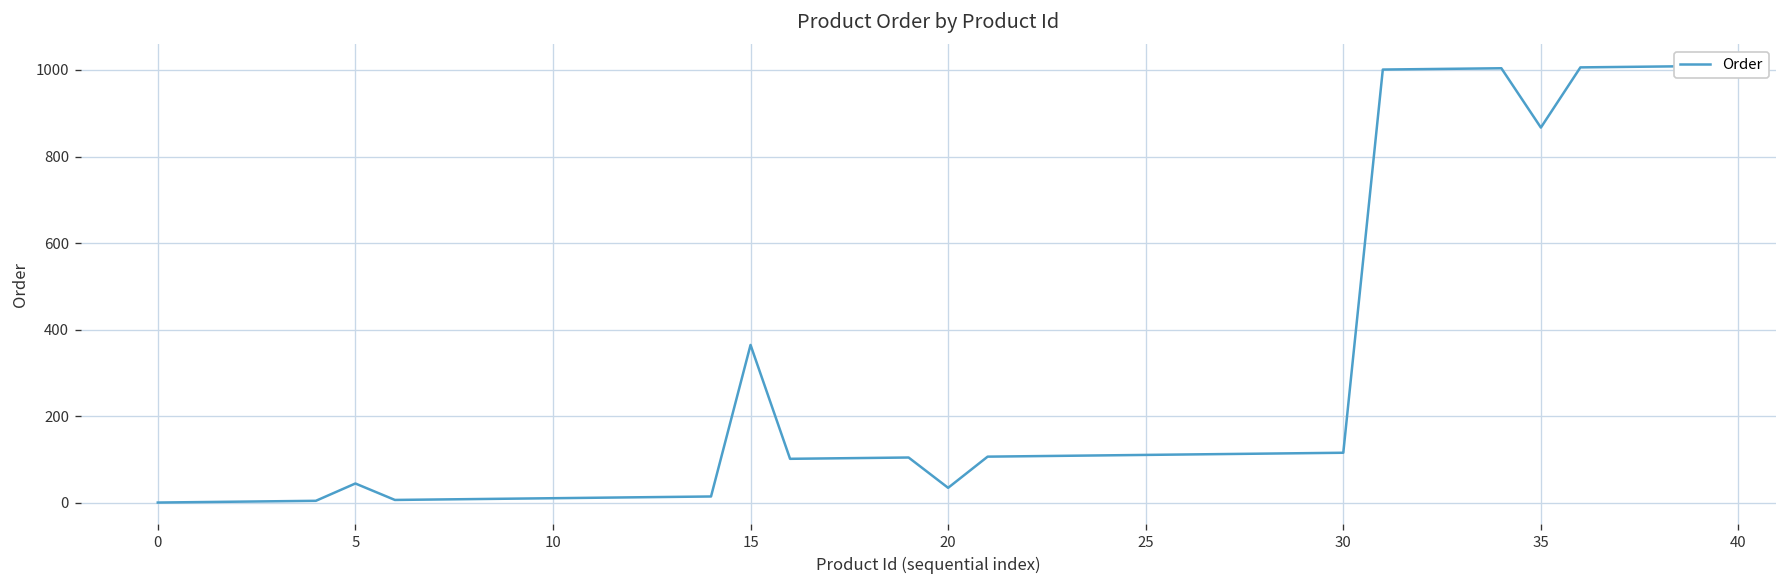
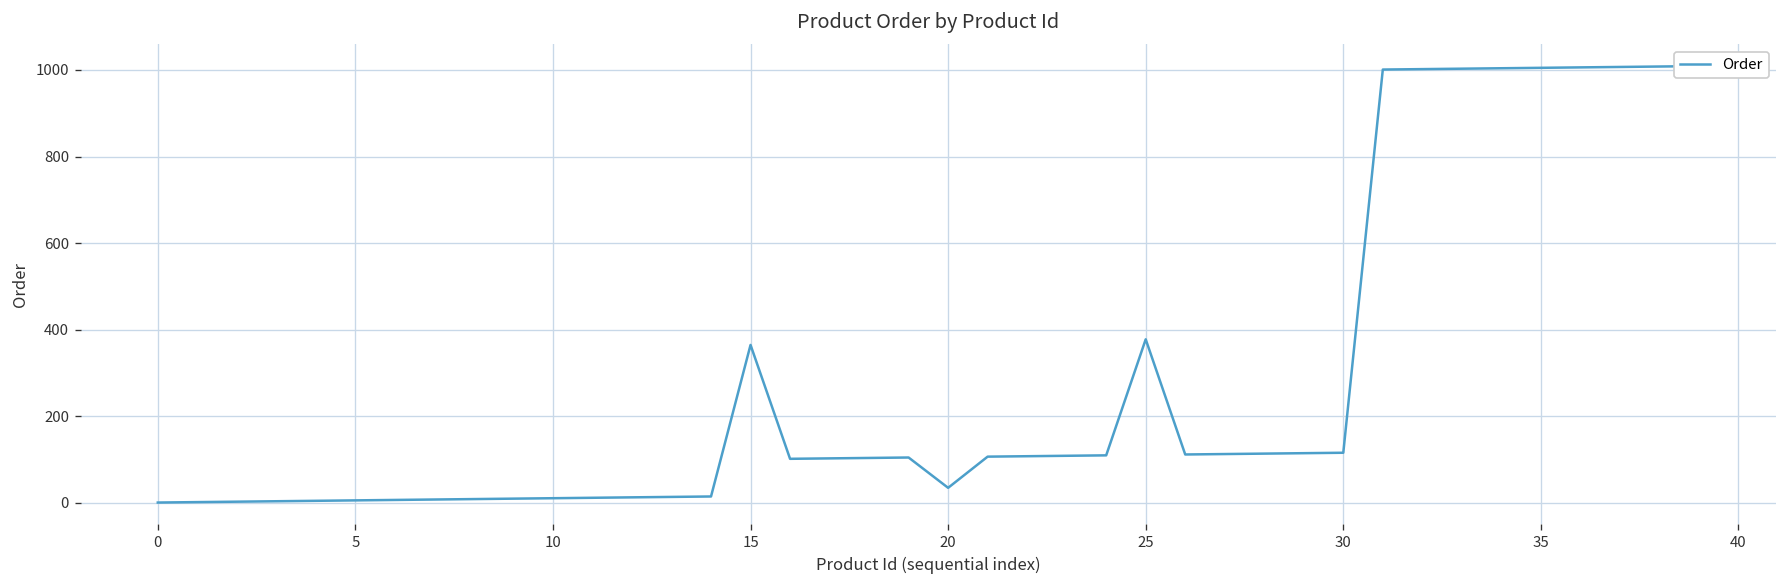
  {
    "0": 0,
-   "5": 50,
+   "5": 10,
    "10": 10,
    "15": 370,
    "20": 40,
-   "25": 110,
+   "25": 380,
    "30": 120,
-   "35": 870
+   "35": 1010
  }
